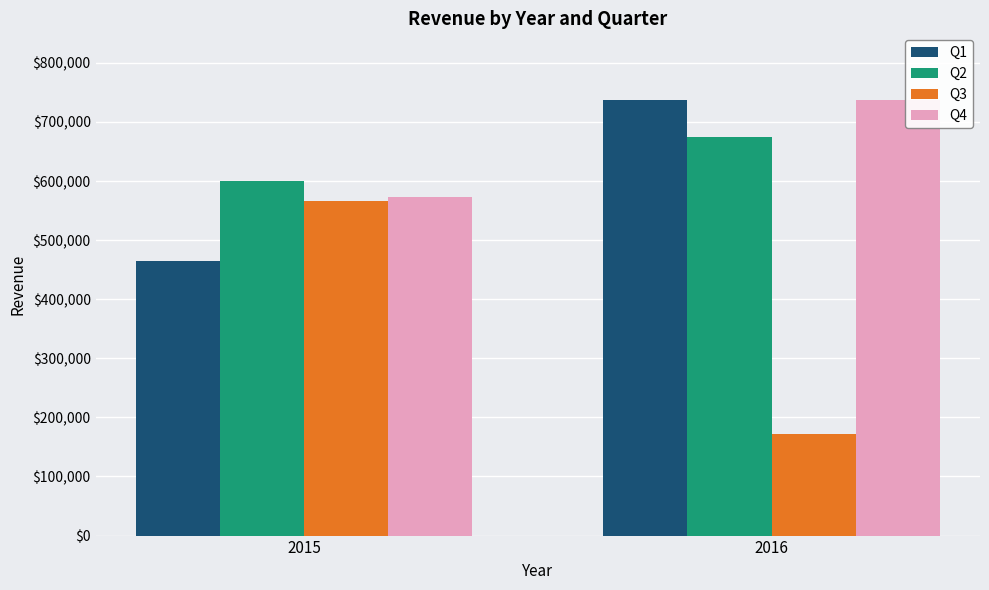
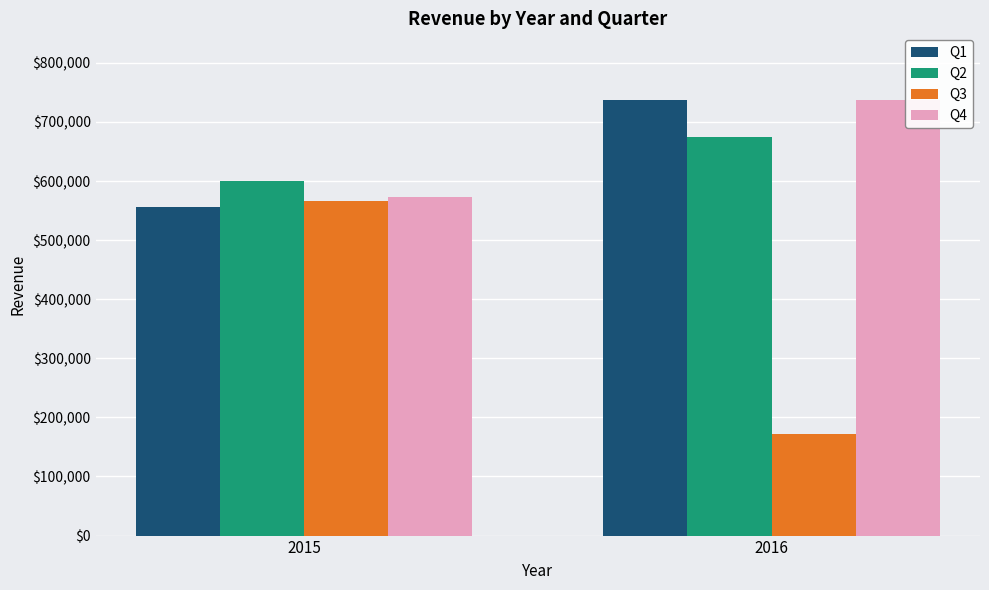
  {
    "Q1": {
-     "2015": "$460,000",
+     "2015": "$560,000",
      "2016": "$740,000"
    },
    "Q2": {
      "2015": "$600,000",
      "2016": "$670,000"
    },
    "Q3": {
      "2015": "$570,000",
      "2016": "$170,000"
    },
    "Q4": {
      "2015": "$570,000",
      "2016": "$740,000"
    }
  }
